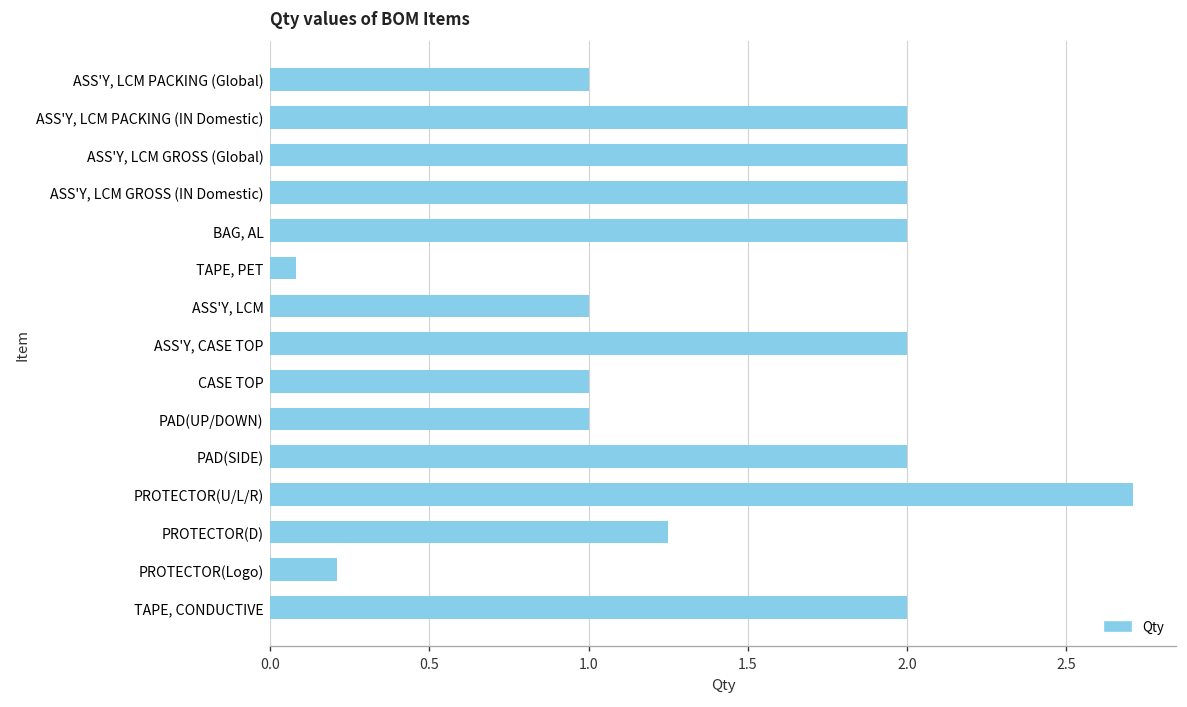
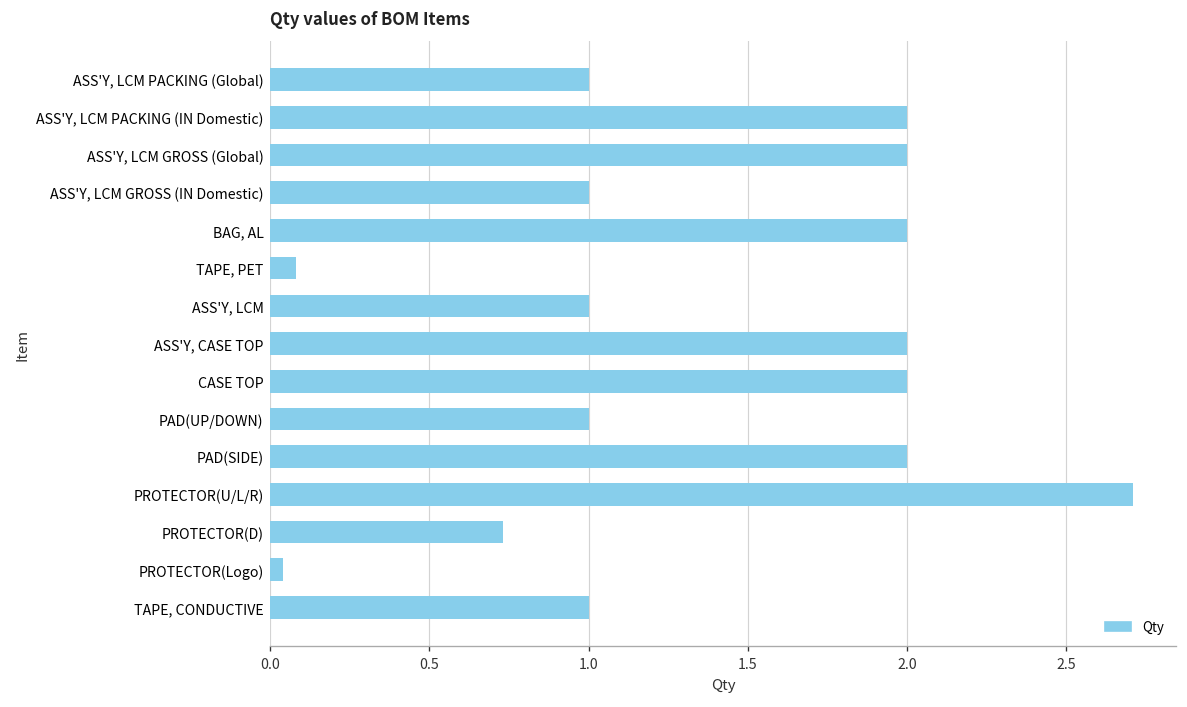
  {
    "ASS'Y, LCM PACKING (Global)": 1.00,
    "ASS'Y, LCM PACKING (IN Domestic)": 2.00,
    "ASS'Y, LCM GROSS (Global)": 2.00,
-   "ASS'Y, LCM GROSS (IN Domestic)": 2,
+   "ASS'Y, LCM GROSS (IN Domestic)": 1,
    "BAG, AL": 2.00,
    "TAPE, PET": 0.08,
    "ASS'Y, LCM": 1.00,
    "ASS'Y, CASE TOP": 2.00,
-   "CASE TOP": 1,
+   "CASE TOP": 2,
    "PAD(UP/DOWN)": 1.00,
    "PAD(SIDE)": 2.00,
    "PROTECTOR(U/L/R)": 2.71,
-   "PROTECTOR(D)": 1.25,
-   "PROTECTOR(Logo)": 0.21,
-   "TAPE, CONDUCTIVE": 2
+   "PROTECTOR(D)": 0.73,
+   "PROTECTOR(Logo)": 0.04,
+   "TAPE, CONDUCTIVE": 1
  }
